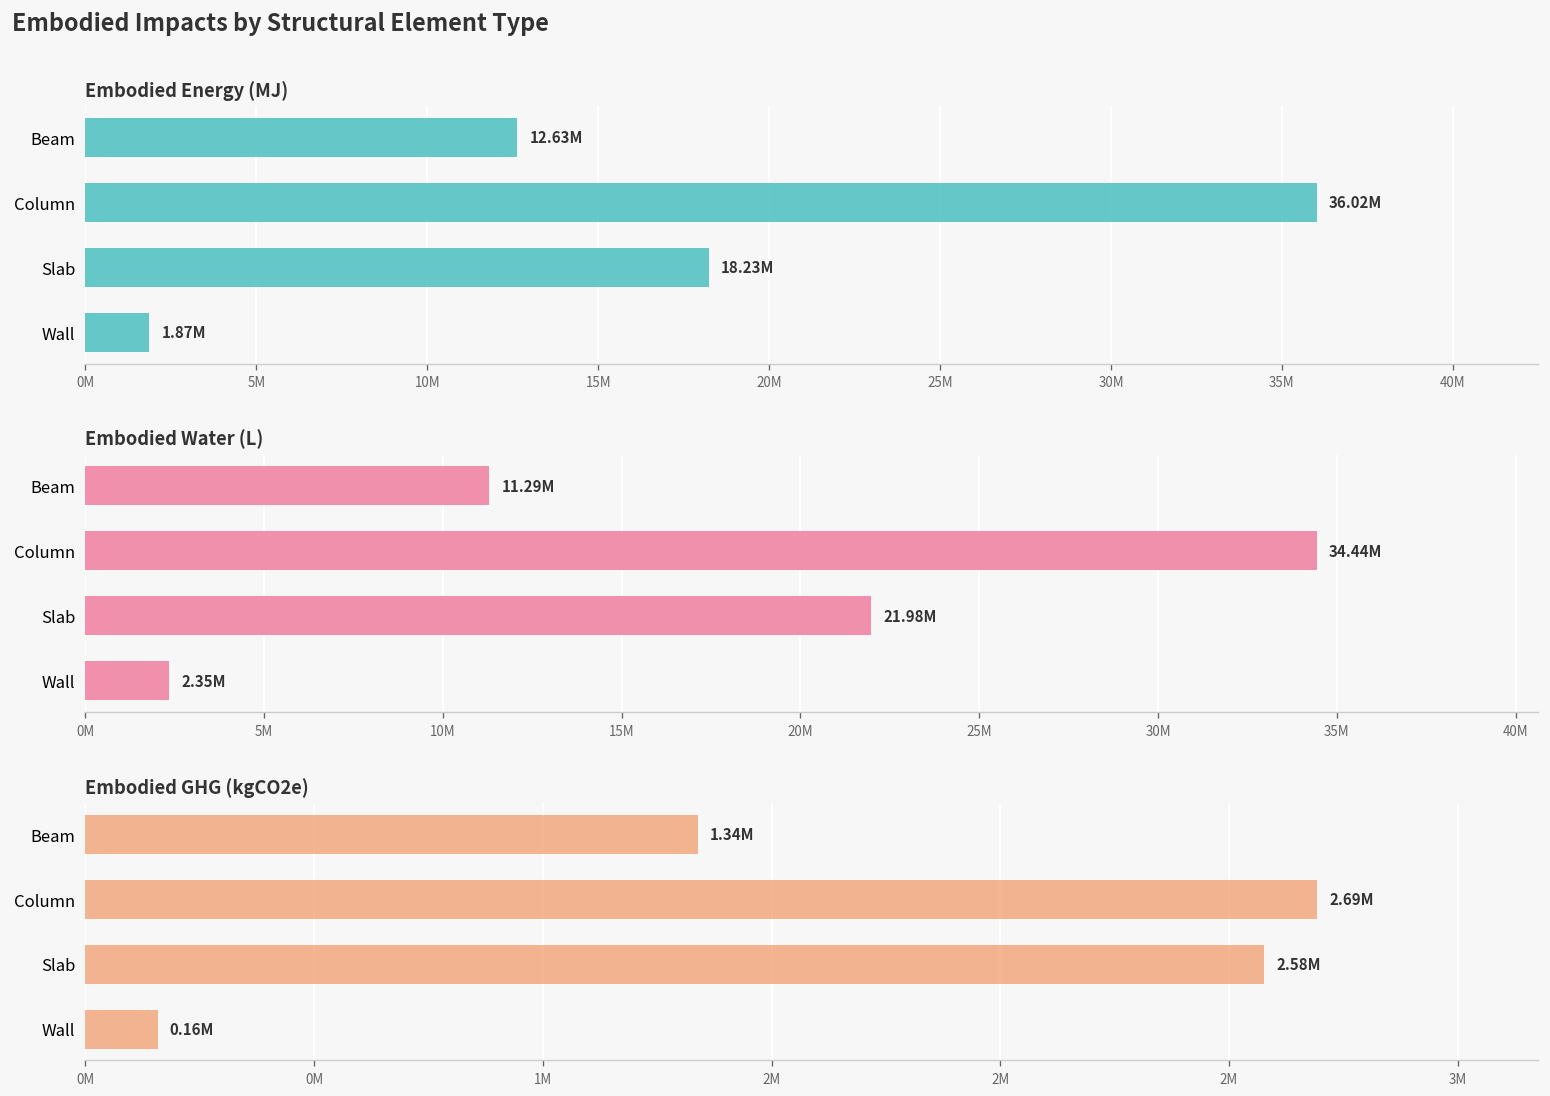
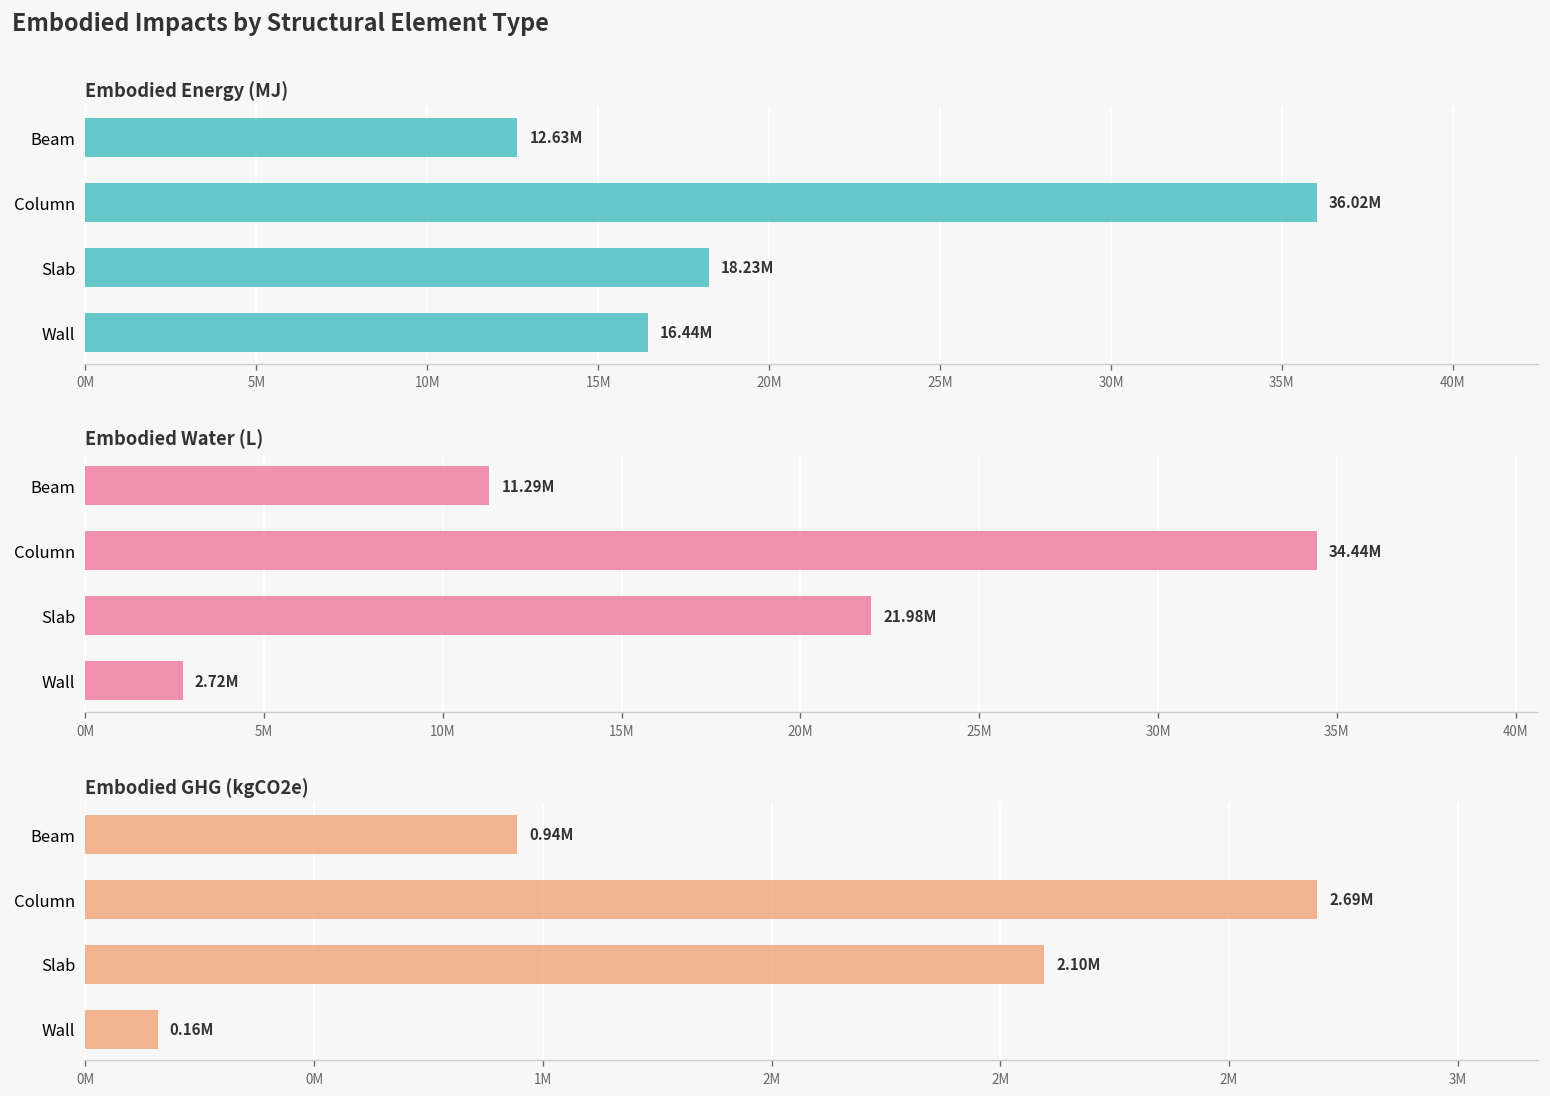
  {
    "Embodied Energy (MJ)": {
      "Beam": "12.63M",
      "Column": "36.02M",
      "Slab": "18.23M",
-     "Wall": "1.87M"
+     "Wall": "16.44M"
    },
    "Embodied Water (L)": {
      "Beam": "11.29M",
      "Column": "34.44M",
      "Slab": "21.98M",
-     "Wall": "2.35M"
+     "Wall": "2.72M"
    },
    "Embodied GHG (kgCO2e)": {
-     "Beam": "1.34M",
+     "Beam": "0.94M",
      "Column": "2.69M",
-     "Slab": "2.58M",
+     "Slab": "2.10M",
      "Wall": "0.16M"
    }
  }
